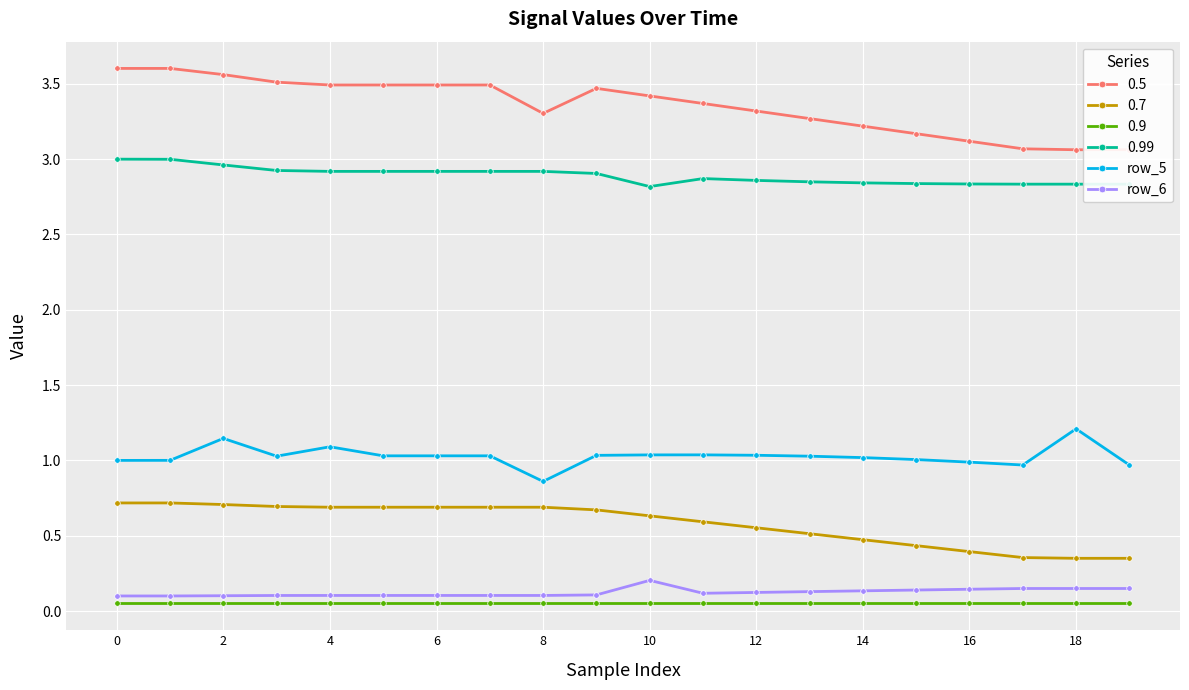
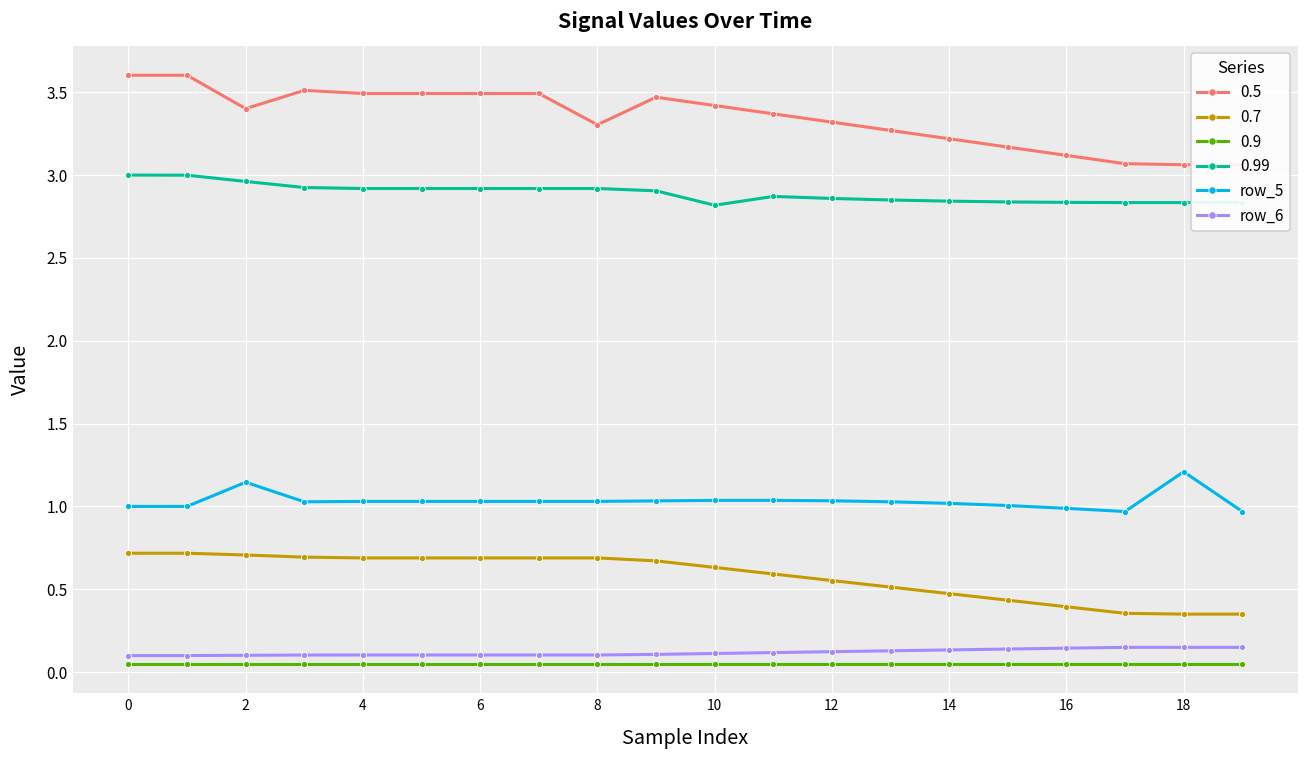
  {
    "0.5": {
      "0": 3.60,
-     "2": 3.56,
+     "2": 3.40,
      "4": 3.49,
      "6": 3.49,
      "8": 3.30,
      "10": 3.42,
      "12": 3.32,
      "14": 3.22,
      "16": 3.12,
      "18": 3.06
    },
    "0.7": {
      "0": 0.72,
      "2": 0.71,
      "4": 0.69,
      "6": 0.69,
      "8": 0.69,
      "10": 0.63,
      "12": 0.55,
      "14": 0.47,
      "16": 0.39,
      "18": 0.35
    },
    "0.9": {
      "0": 0.05,
      "2": 0.05,
      "4": 0.05,
      "6": 0.05,
      "8": 0.05,
      "10": 0.05,
      "12": 0.05,
      "14": 0.05,
      "16": 0.05,
      "18": 0.05
    },
    "0.99": {
      "0": 3.00,
      "2": 2.96,
      "4": 2.92,
      "6": 2.92,
      "8": 2.92,
      "10": 2.82,
      "12": 2.86,
      "14": 2.84,
      "16": 2.84,
      "18": 2.83
    },
    "row_5": {
      "0": 1.00,
      "2": 1.15,
-     "4": 1.09,
+     "4": 1.03,
      "6": 1.03,
-     "8": 0.86,
+     "8": 1.03,
      "10": 1.04,
      "12": 1.03,
      "14": 1.02,
      "16": 0.99,
      "18": 1.21
    },
    "row_6": {
      "0": 0.10,
      "2": 0.10,
      "4": 0.10,
      "6": 0.10,
      "8": 0.10,
-     "10": 0.20,
+     "10": 0.11,
      "12": 0.12,
      "14": 0.13,
      "16": 0.14,
      "18": 0.15
    }
  }
